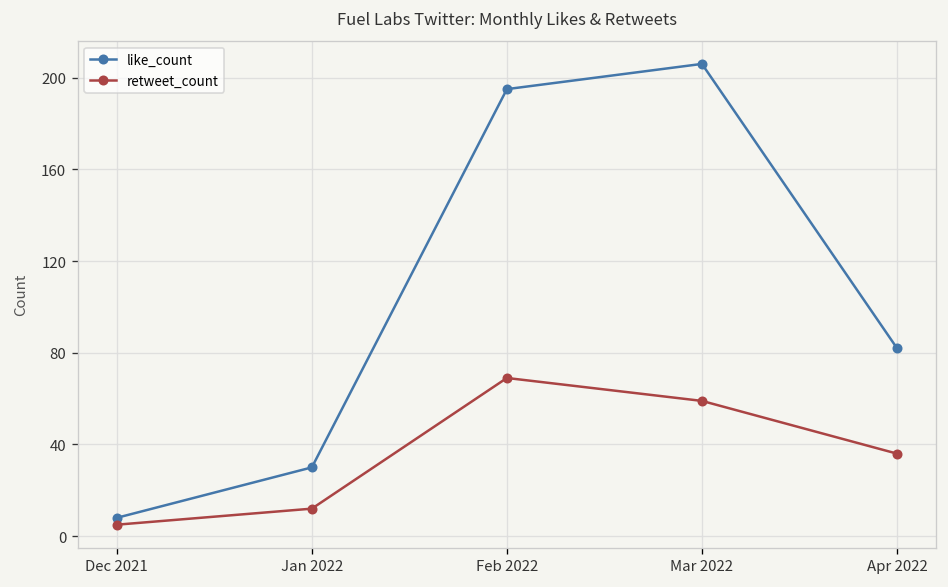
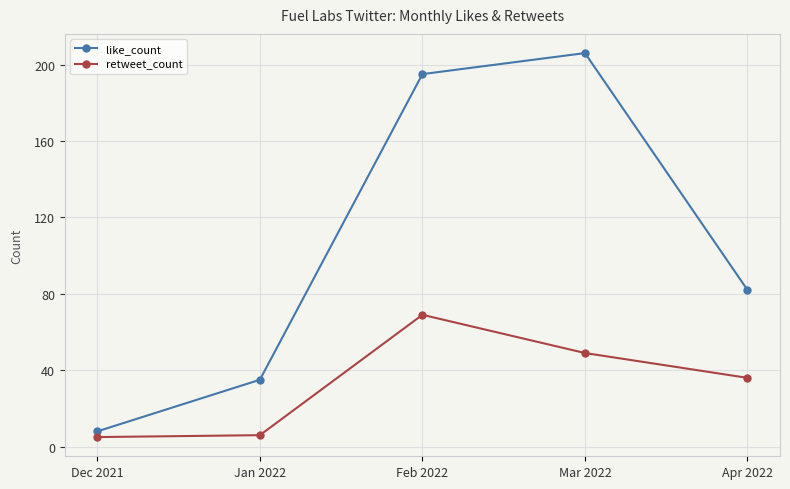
  {
    "like_count": {
      "Dec 2021": 8,
-     "Jan 2022": 30,
+     "Jan 2022": 35,
      "Feb 2022": 195,
      "Mar 2022": 206,
      "Apr 2022": 82
    },
    "retweet_count": {
      "Dec 2021": 5,
-     "Jan 2022": 12,
+     "Jan 2022": 6,
      "Feb 2022": 69,
-     "Mar 2022": 59,
+     "Mar 2022": 49,
      "Apr 2022": 36
    }
  }
